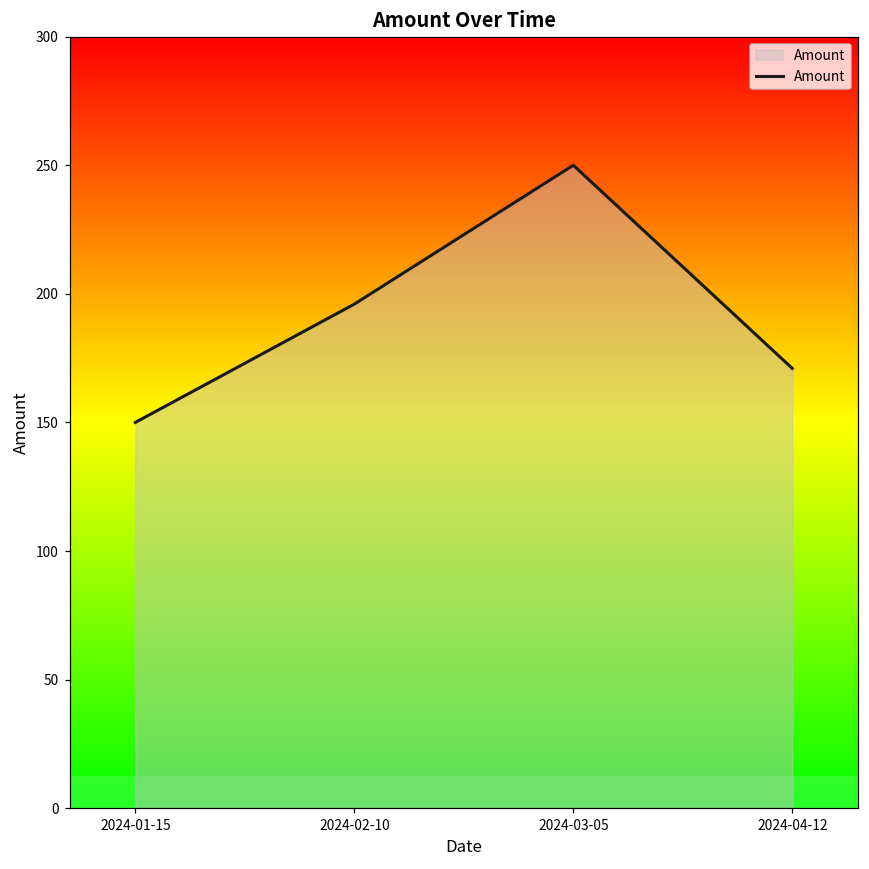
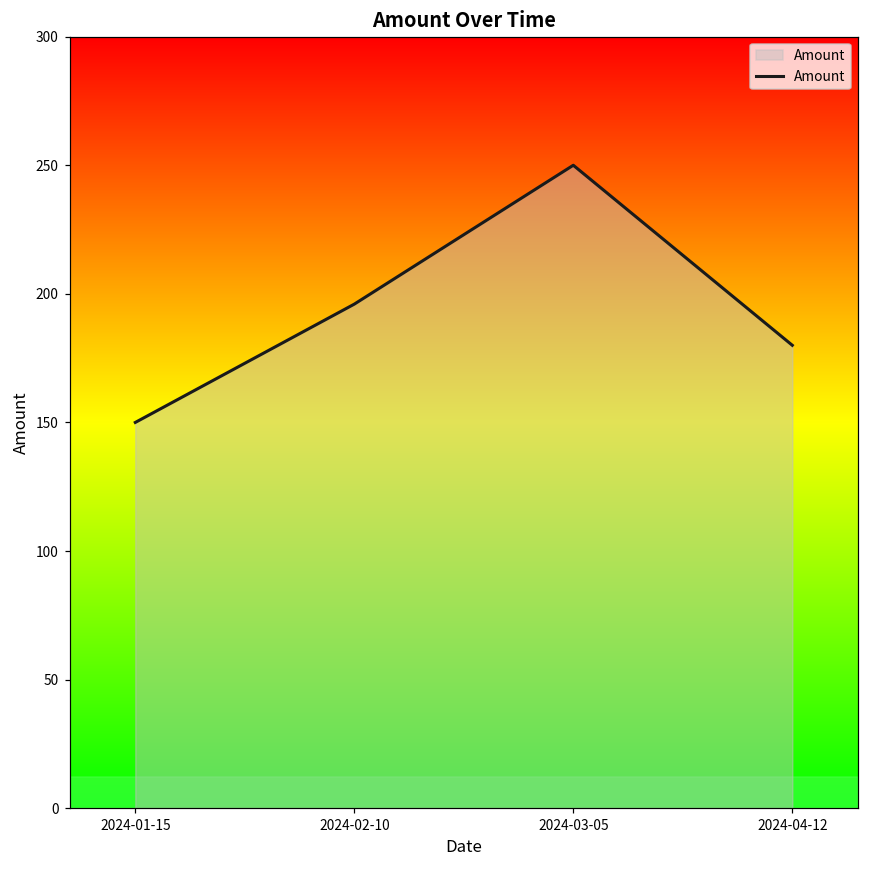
  {
    "2024-01-15": 150,
    "2024-02-10": 196,
    "2024-03-05": 250,
-   "2024-04-12": 171
+   "2024-04-12": 180
  }
